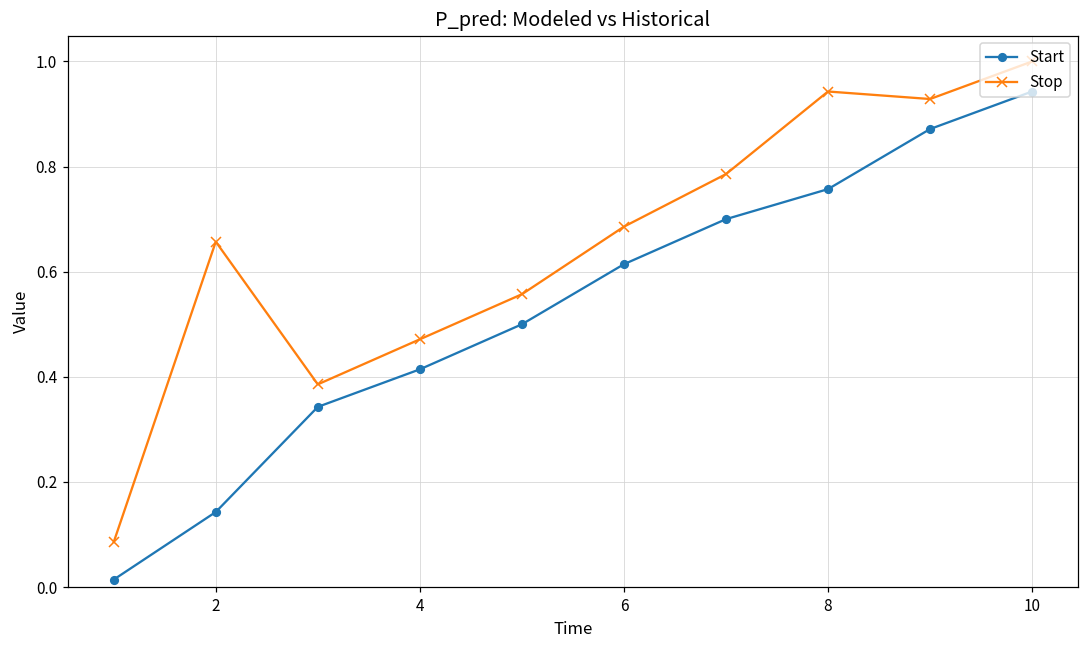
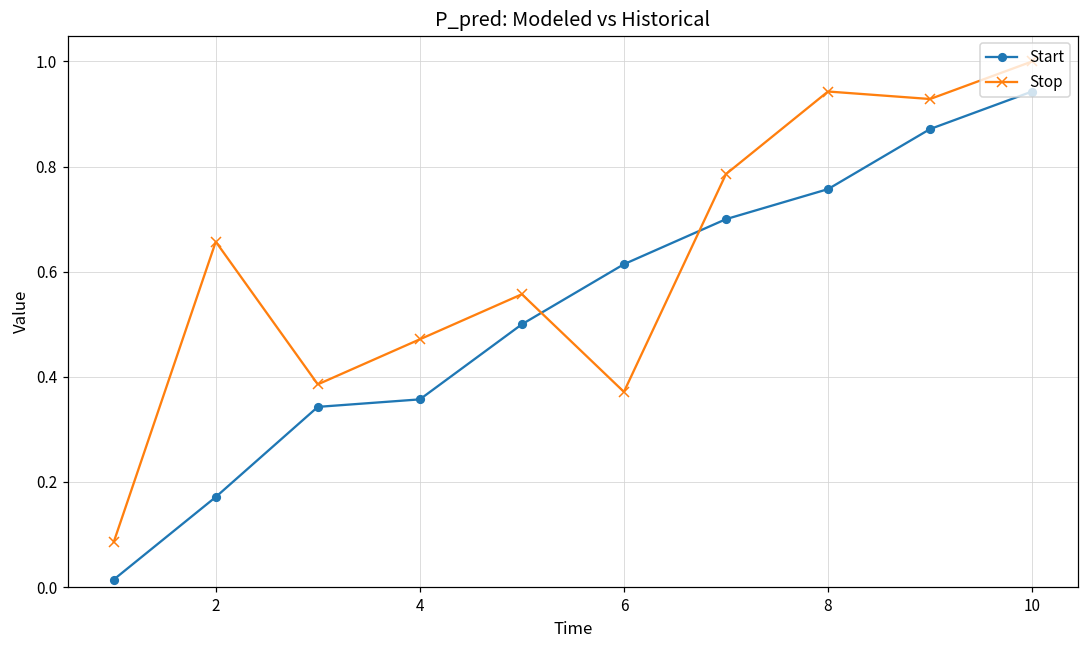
  {
    "Start": {
-     "2": 0.14,
-     "4": 0.41,
+     "2": 0.17,
+     "4": 0.36,
      "6": 0.61,
      "8": 0.76
    },
    "Stop": {
      "2": 0.66,
      "4": 0.47,
-     "6": 0.69,
+     "6": 0.37,
      "8": 0.94
    }
  }
